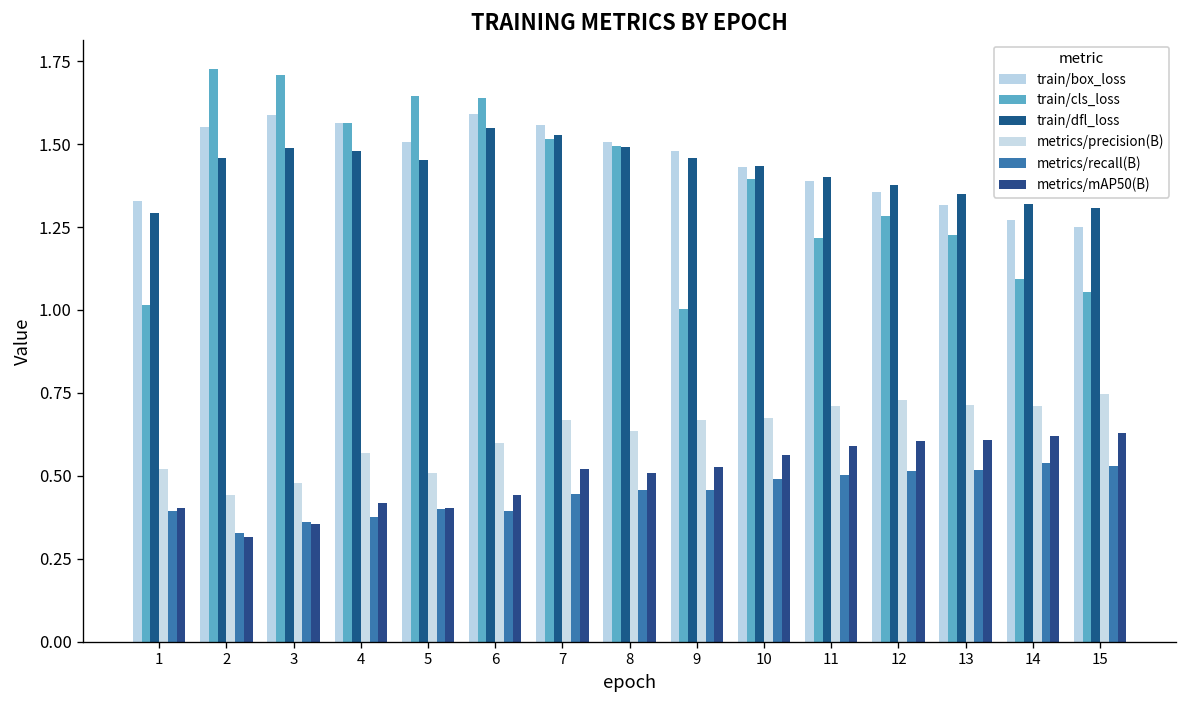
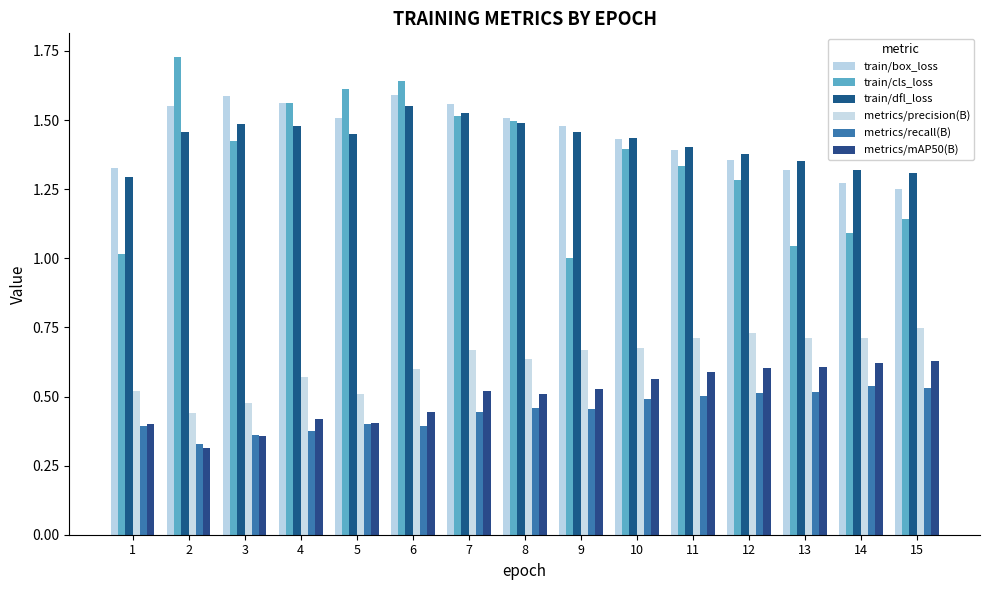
  {
    "train/cls_loss": {
      "1": 1.01,
      "2": 1.73,
-     "3": 1.71,
+     "3": 1.42,
      "4": 1.56,
-     "5": 1.64,
+     "5": 1.61,
      "6": 1.64,
      "7": 1.52,
      "8": 1.50,
      "9": 1.00,
      "10": 1.40,
-     "11": 1.22,
+     "11": 1.34,
      "12": 1.28,
-     "13": 1.23,
+     "13": 1.04,
      "14": 1.09,
-     "15": 1.05
+     "15": 1.14
    }
  }
